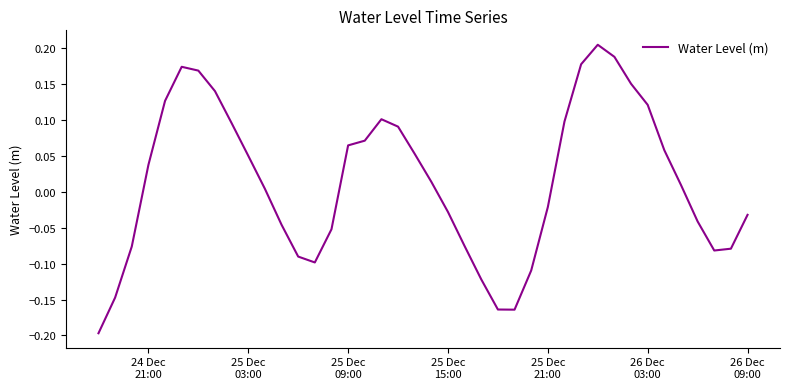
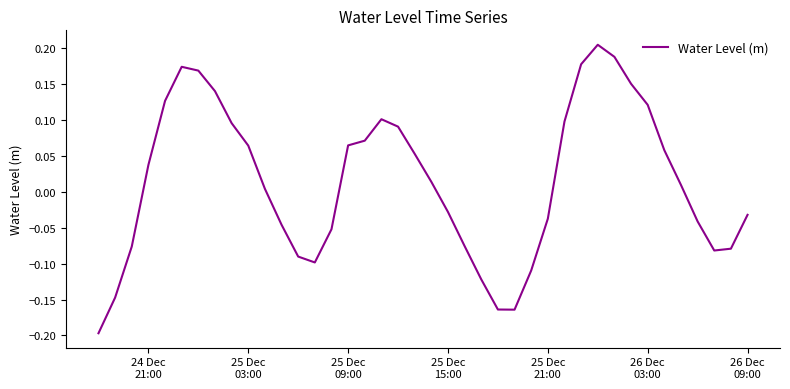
  {
    "24 Dec 21:00": 0.04,
-   "25 Dec 03:00": 0.05,
+   "25 Dec 03:00": 0.06,
    "25 Dec 09:00": 0.06,
    "25 Dec 15:00": -0.03,
-   "25 Dec 21:00": -0.02,
+   "25 Dec 21:00": -0.04,
    "26 Dec 03:00": 0.12,
    "26 Dec 09:00": -0.03
  }
